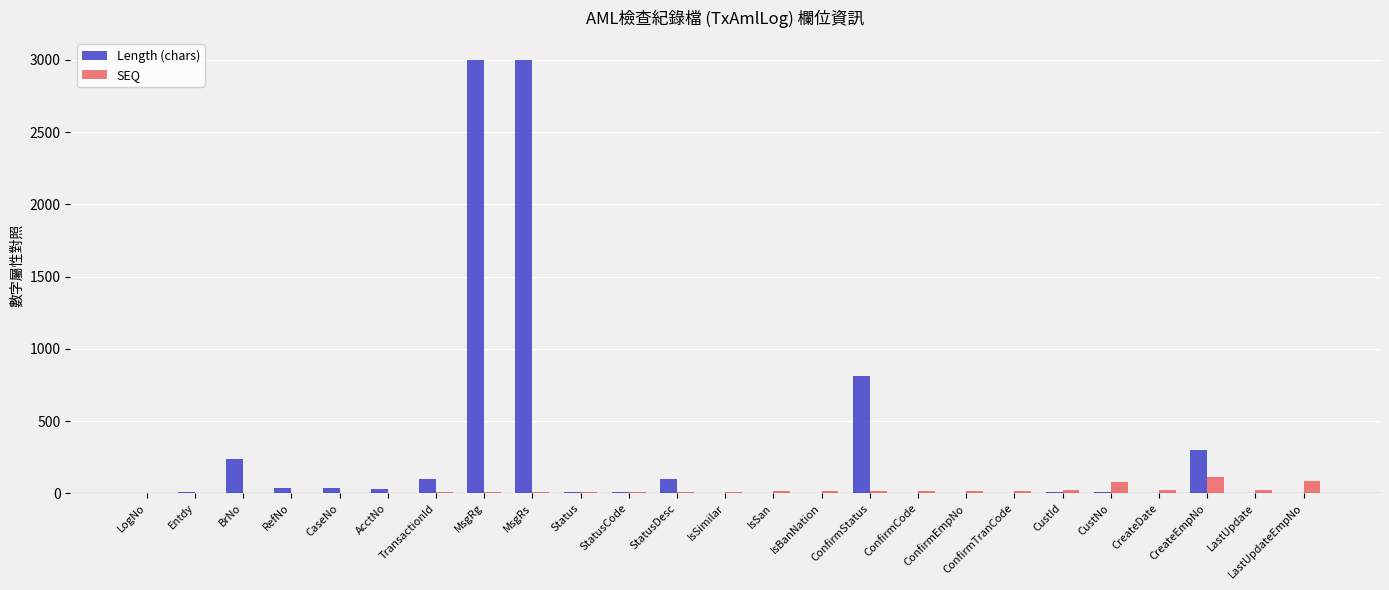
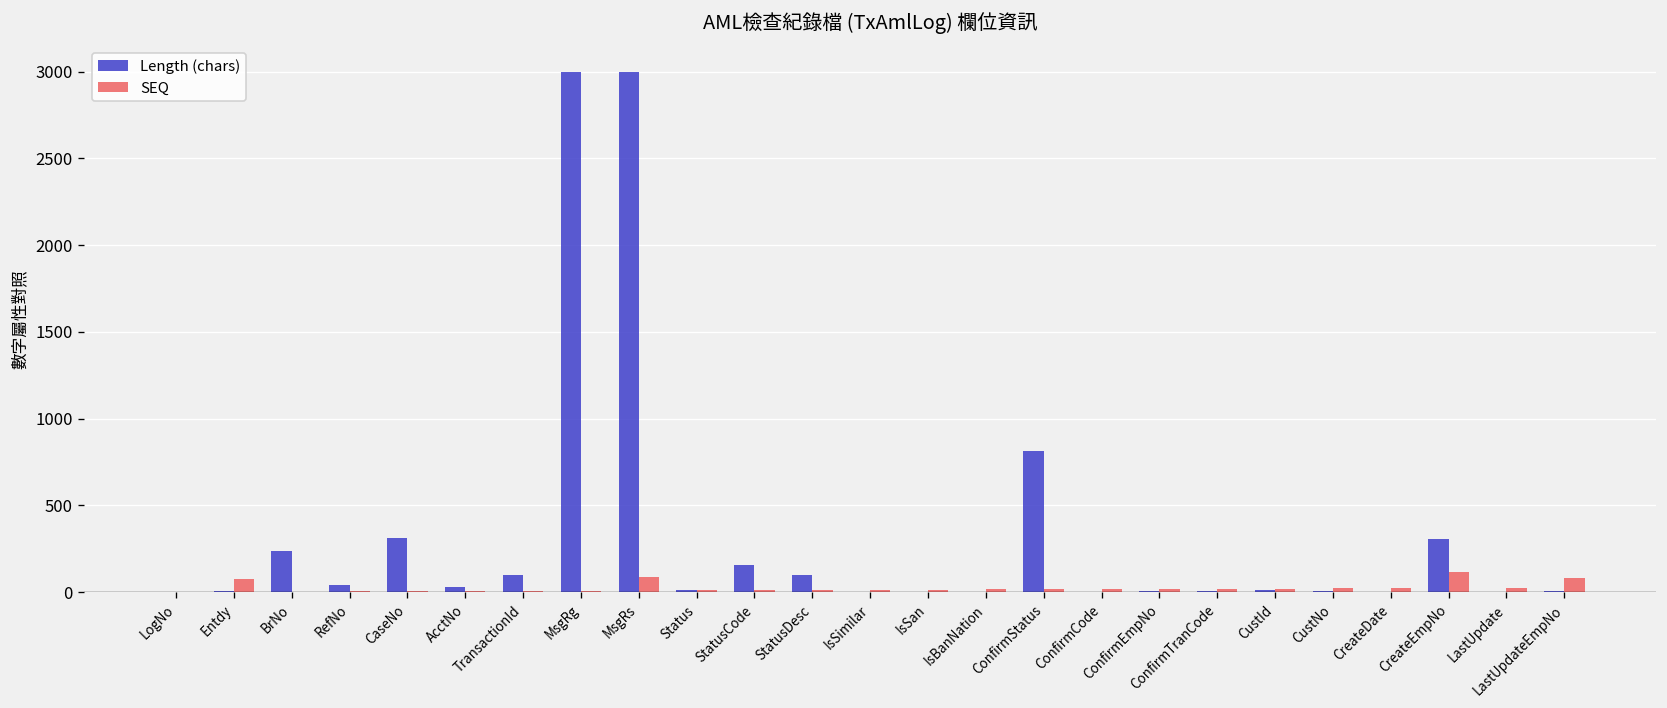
  {
    "Length (chars)": {
      "LogNo": 0,
      "BrNo": 240,
      "RefNo": 40,
-     "CaseNo": 40,
+     "CaseNo": 310,
      "AcctNo": 30,
      "TransactionId": 100,
      "MsgRg": 3000,
      "MsgRs": 3000,
-     "StatusCode": 10,
+     "StatusCode": 160,
      "StatusDesc": 100,
      "ConfirmStatus": 810,
      "CreateDate": 0,
      "CreateEmpNo": 300,
      "LastUpdate": 0
    },
    "SEQ": {
-     "Entdy": 0,
-     "MsgRs": 10,
+     "Entdy": 80,
+     "MsgRs": 90,
      "ConfirmEmpNo": 20,
      "ConfirmTranCode": 20,
      "CustId": 20,
-     "CustNo": 80,
+     "CustNo": 20,
      "CreateDate": 20,
      "CreateEmpNo": 120,
      "LastUpdate": 20,
      "LastUpdateEmpNo": 80
    }
  }
